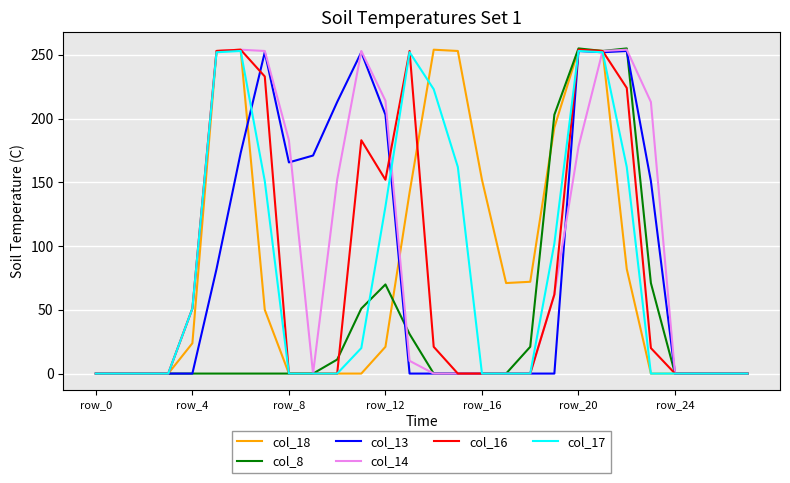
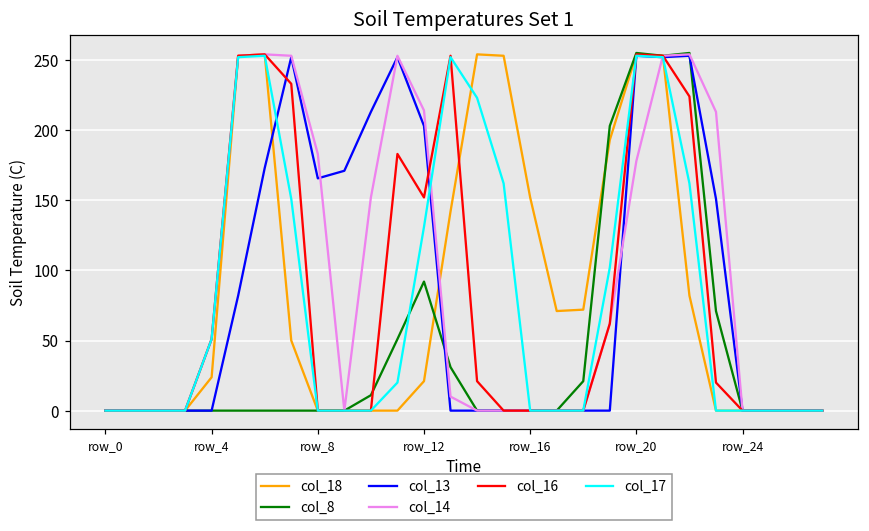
  {
    "col_18": {
      "row_4": 24,
      "row_12": 21,
      "row_16": 152
    },
    "col_8": {
-     "row_12": 70
+     "row_12": 92
    },
    "col_13": {
      "row_8": 166,
      "row_12": 203
    },
    "col_14": {
      "row_8": 183,
      "row_12": 214,
      "row_20": 178
    },
    "col_16": {
      "row_12": 152
    },
    "col_17": {
      "row_12": 131
    }
  }
